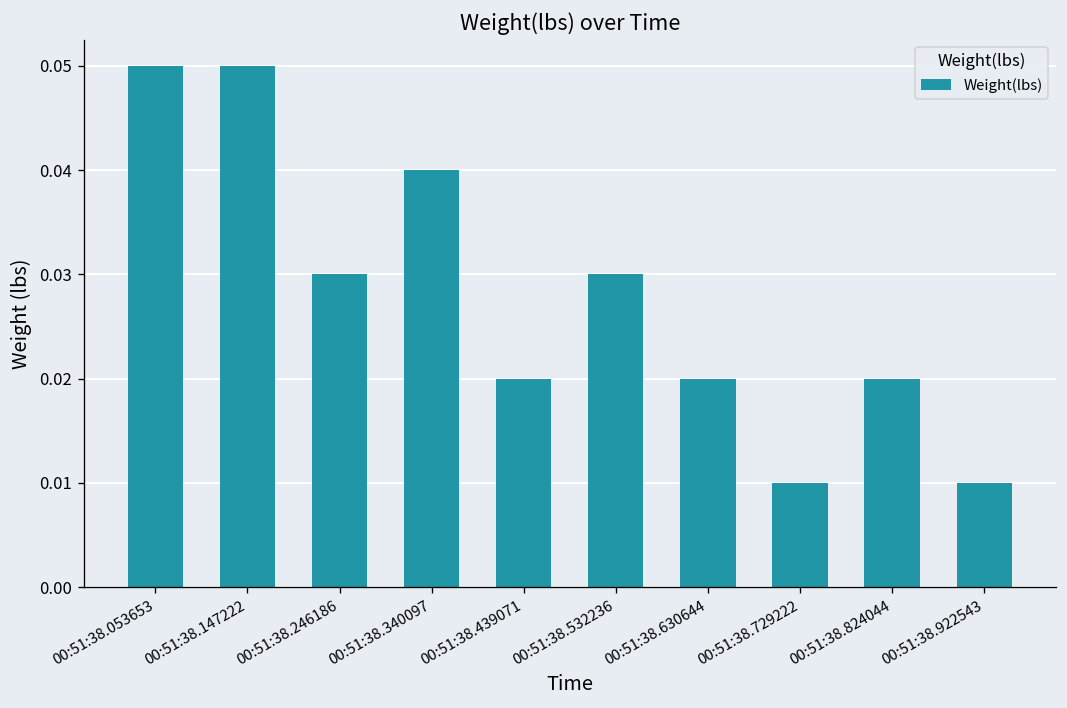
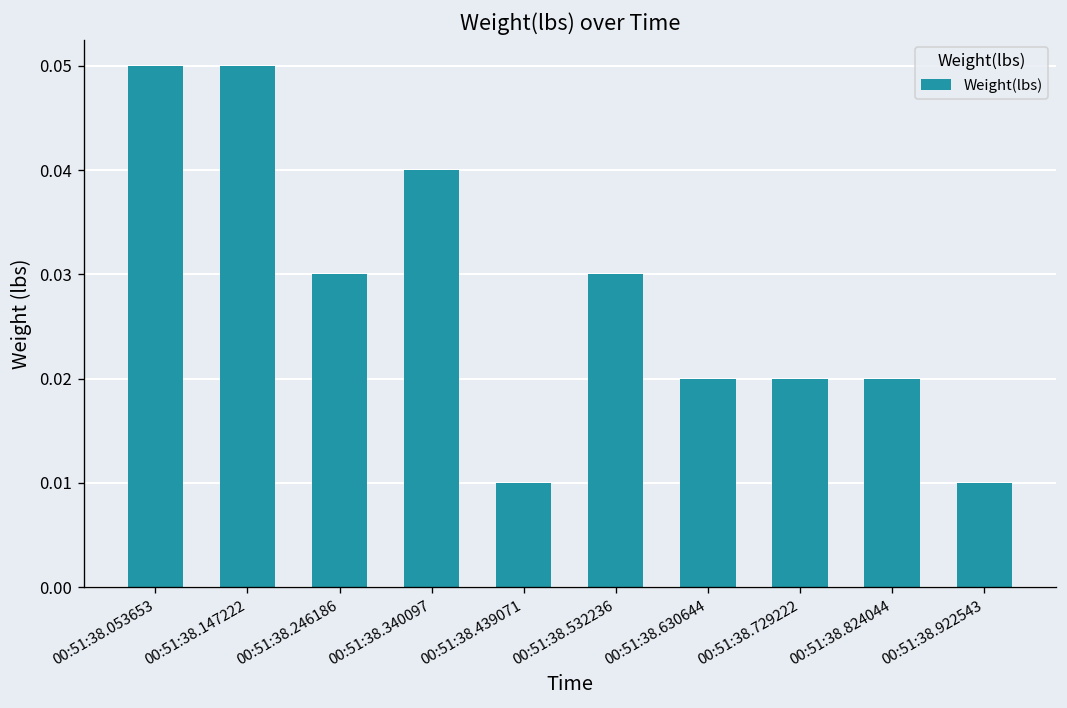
  {
    "00:51:38.053653": 0.05,
    "00:51:38.147222": 0.05,
    "00:51:38.246186": 0.03,
    "00:51:38.340097": 0.04,
-   "00:51:38.439071": 0.02,
+   "00:51:38.439071": 0.01,
    "00:51:38.532236": 0.03,
    "00:51:38.630644": 0.02,
-   "00:51:38.729222": 0.01,
+   "00:51:38.729222": 0.02,
    "00:51:38.824044": 0.02,
    "00:51:38.922543": 0.01
  }
